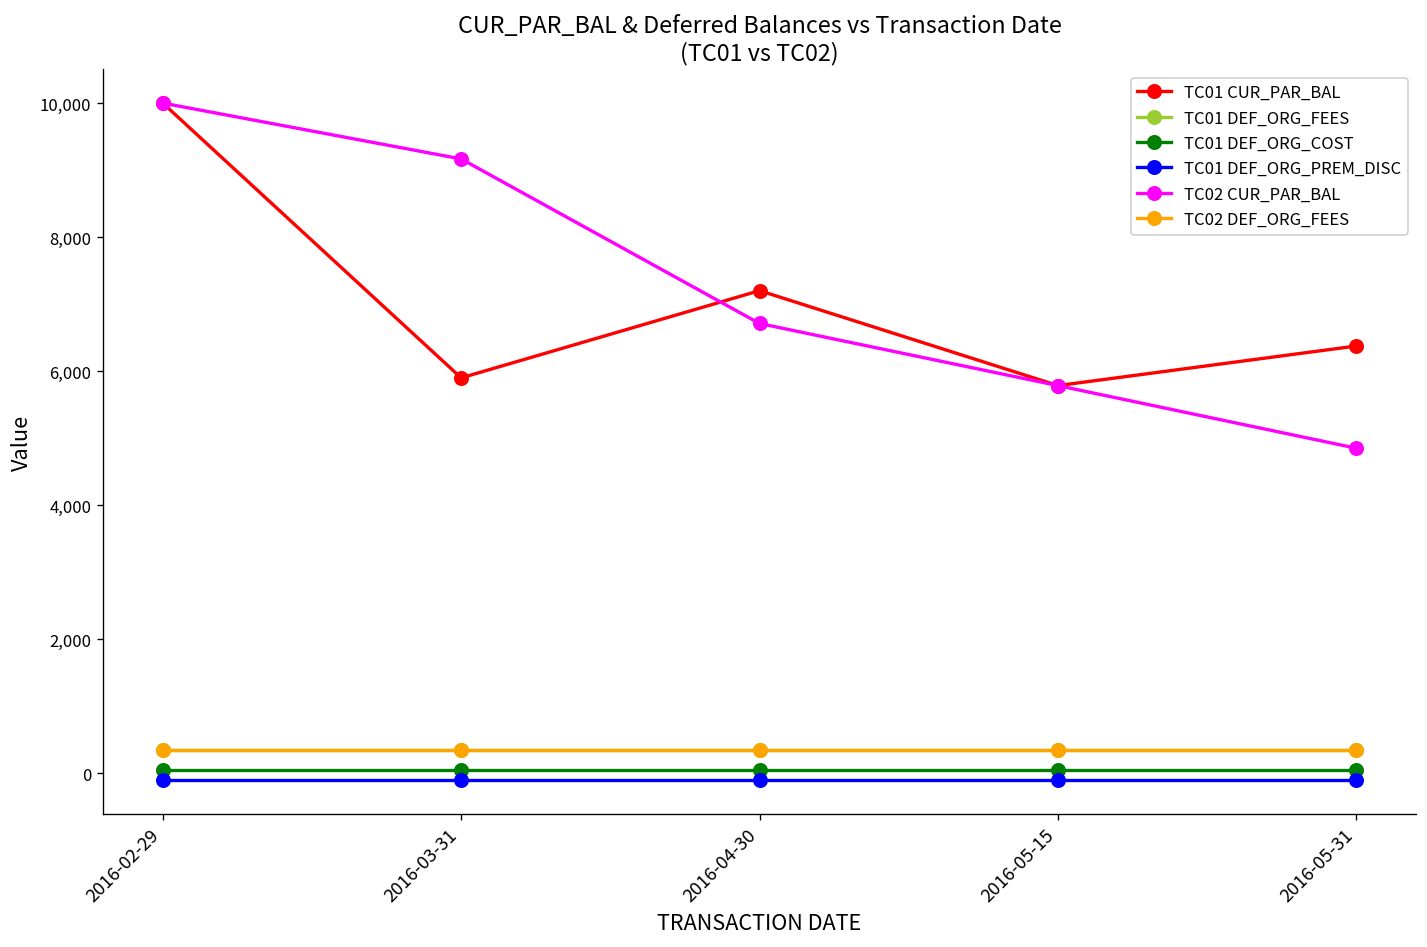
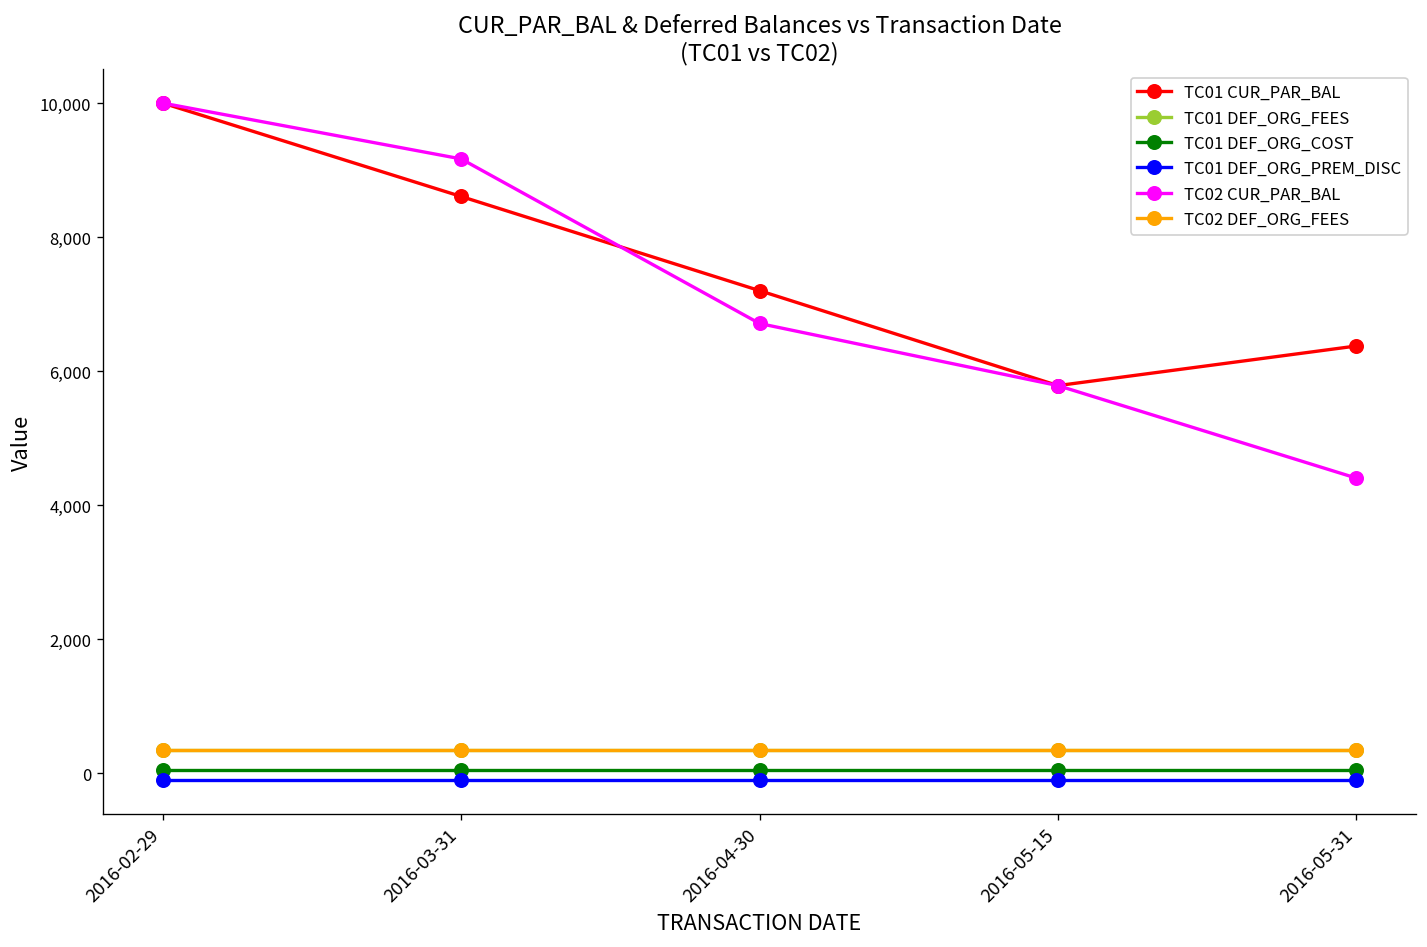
  {
    "TC01 CUR_PAR_BAL": {
-     "2016-03-31": "5,900",
+     "2016-03-31": "8,600",
      "2016-04-30": "7,200",
      "2016-05-31": "6,400"
    },
    "TC02 DEF_ORG_FEES": {
      "2016-02-29": "400",
      "2016-03-31": "400",
      "2016-04-30": "400",
      "2016-05-15": "400",
      "2016-05-31": "400"
    },
    "TC01 DEF_ORG_COST": {
      "2016-02-29": "100",
      "2016-03-31": "100",
      "2016-04-30": "100",
      "2016-05-15": "100",
      "2016-05-31": "100"
    },
    "TC01 DEF_ORG_PREM_DISC": {
      "2016-02-29": "-100",
      "2016-03-31": "-100",
      "2016-04-30": "-100",
      "2016-05-15": "-100",
      "2016-05-31": "-100"
    },
    "TC02 CUR_PAR_BAL": {
      "2016-03-31": "9,200",
      "2016-04-30": "6,700",
-     "2016-05-31": "4,900"
+     "2016-05-31": "4,400"
    }
  }
